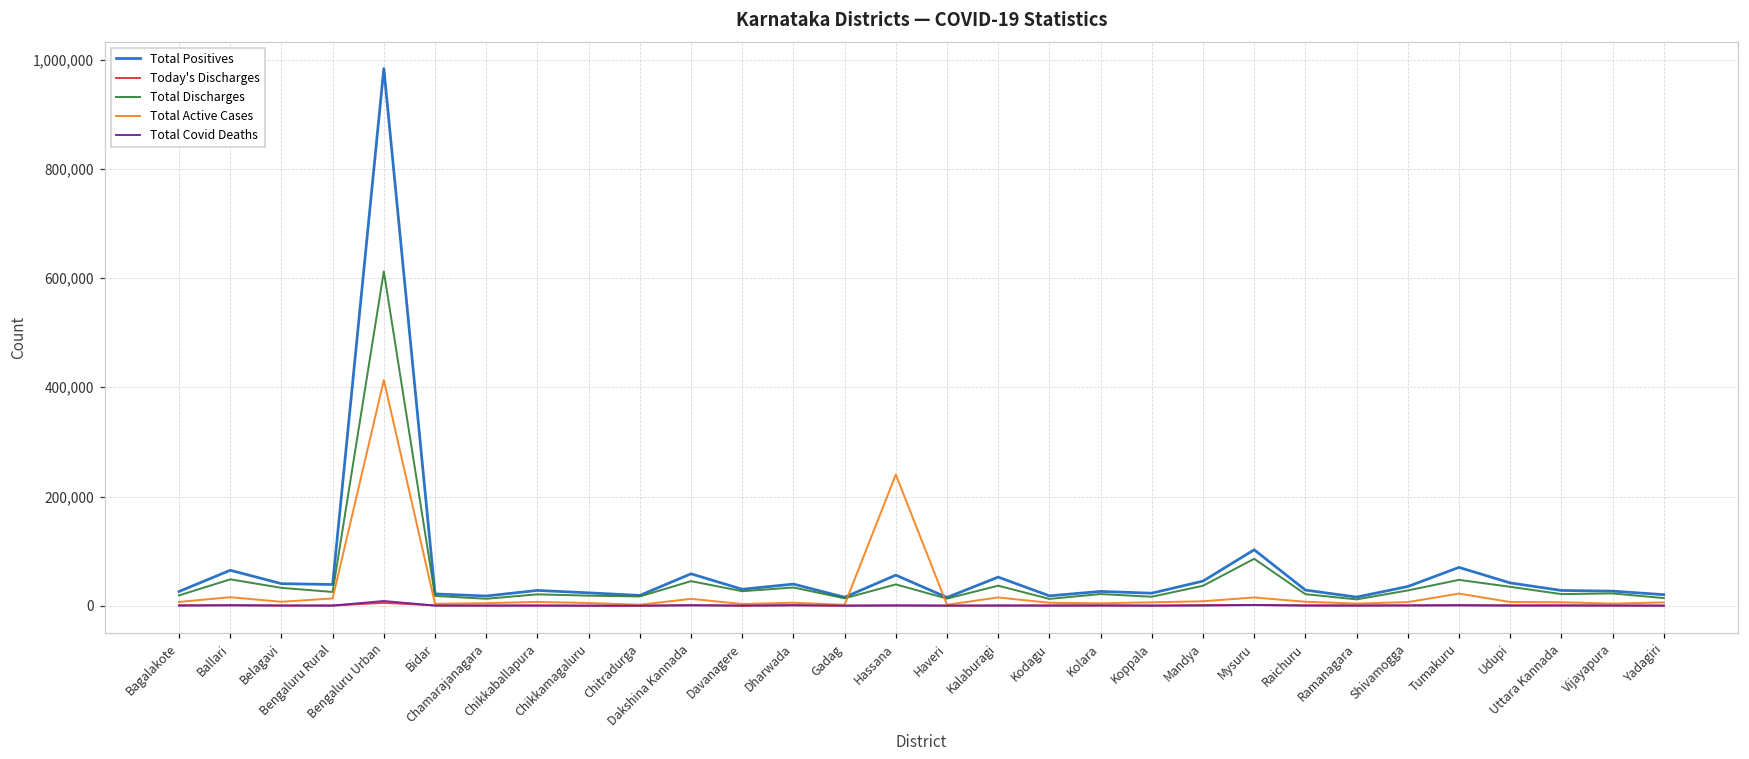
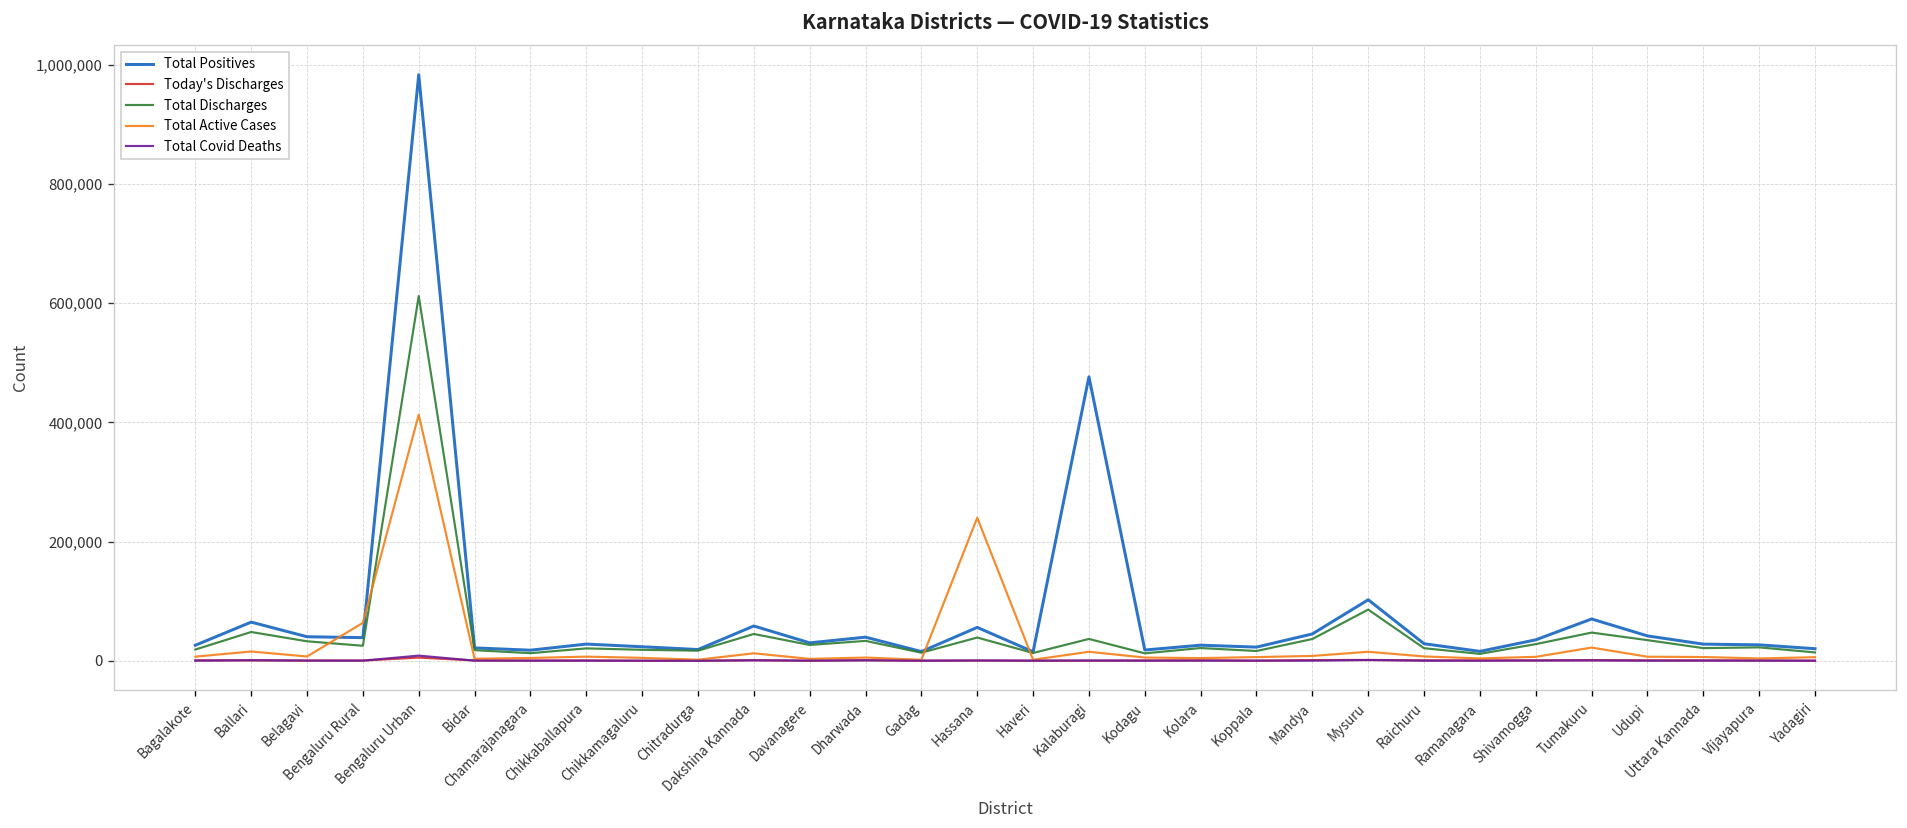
  {
    "Total Positives": {
      "Bagalakote": "30,000",
      "Ballari": "60,000",
      "Belagavi": "40,000",
      "Bengaluru Rural": "40,000",
      "Bengaluru Urban": "980,000",
      "Chikkaballapura": "30,000",
      "Dakshina Kannada": "60,000",
      "Dharwada": "40,000",
      "Hassana": "60,000",
-     "Kalaburagi": "50,000",
+     "Kalaburagi": "480,000",
      "Kodagu": "20,000",
      "Koppala": "20,000",
      "Mandya": "50,000",
      "Mysuru": "100,000",
      "Raichuru": "30,000",
      "Shivamogga": "40,000",
      "Tumakuru": "70,000",
      "Udupi": "40,000",
      "Uttara Kannada": "30,000",
      "Yadagiri": "20,000"
    },
    "Total Discharges": {
      "Bagalakote": "20,000",
      "Ballari": "50,000",
      "Belagavi": "30,000",
      "Bengaluru Rural": "30,000",
      "Bengaluru Urban": "610,000",
      "Chikkaballapura": "20,000",
      "Dakshina Kannada": "50,000",
      "Dharwada": "30,000",
      "Hassana": "40,000",
      "Kalaburagi": "40,000",
      "Kodagu": "10,000",
      "Koppala": "20,000",
      "Mandya": "40,000",
      "Mysuru": "90,000",
      "Raichuru": "20,000",
      "Shivamogga": "30,000",
      "Tumakuru": "50,000",
      "Udupi": "30,000",
      "Uttara Kannada": "20,000",
      "Yadagiri": "10,000"
    },
    "Total Active Cases": {
      "Bagalakote": "10,000",
      "Ballari": "20,000",
      "Belagavi": "10,000",
-     "Bengaluru Rural": "10,000",
+     "Bengaluru Rural": "60,000",
      "Bengaluru Urban": "410,000",
      "Chikkaballapura": "10,000",
      "Dakshina Kannada": "10,000",
      "Hassana": "240,000",
      "Kalaburagi": "20,000",
      "Koppala": "10,000",
      "Mandya": "10,000",
      "Mysuru": "20,000",
      "Raichuru": "10,000",
      "Shivamogga": "10,000",
      "Tumakuru": "20,000",
      "Udupi": "10,000",
      "Uttara Kannada": "10,000",
      "Yadagiri": "10,000"
    }
  }
